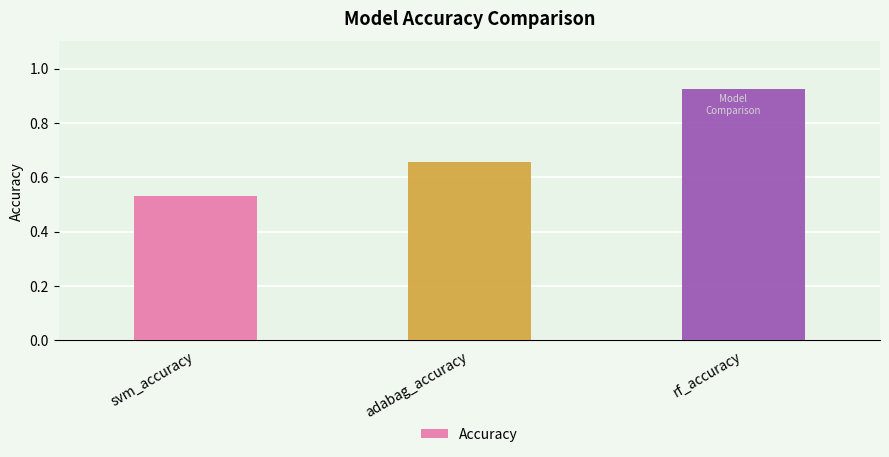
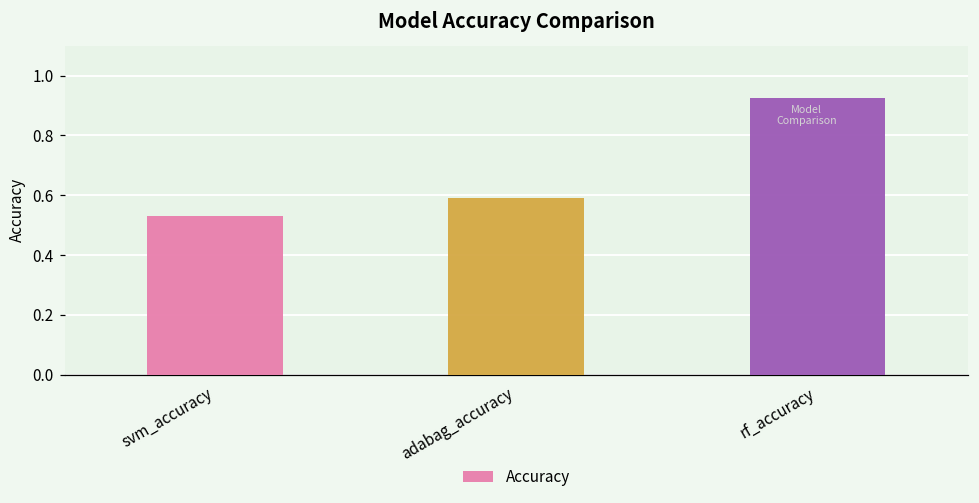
  {
    "svm_accuracy": 0.53,
-   "adabag_accuracy": 0.66,
+   "adabag_accuracy": 0.59,
    "rf_accuracy": 0.93
  }
